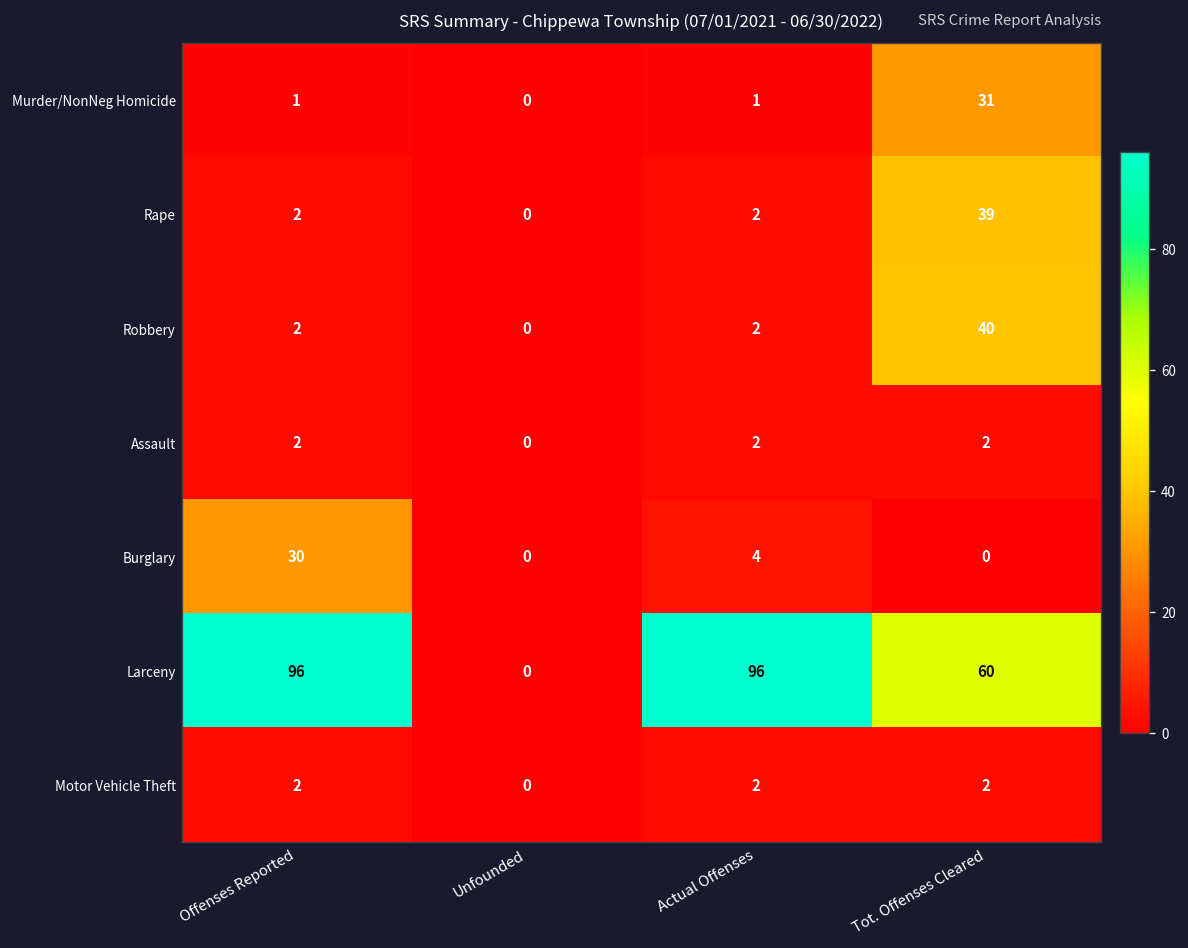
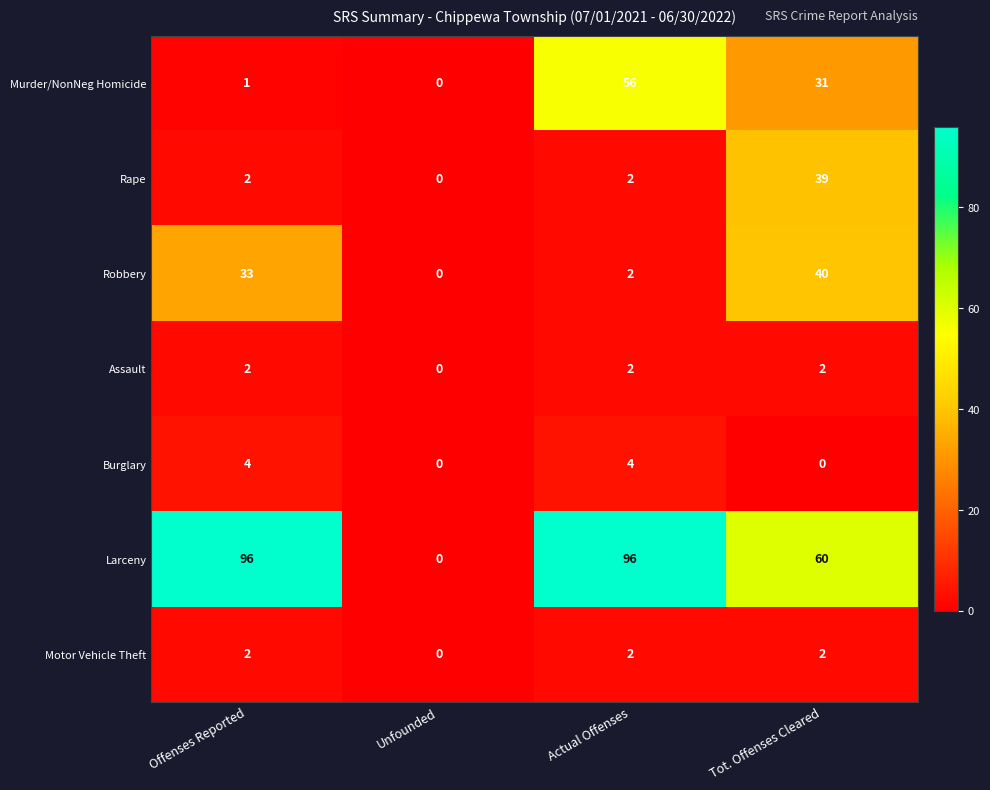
  {
    "Murder/NonNeg Homicide": {
      "Offenses Reported": 1,
      "Unfounded": 0,
-     "Actual Offenses": 1,
+     "Actual Offenses": 56,
      "Tot. Offenses Cleared": 31
    },
    "Rape": {
      "Offenses Reported": 2,
      "Unfounded": 0,
      "Actual Offenses": 2,
      "Tot. Offenses Cleared": 39
    },
    "Robbery": {
-     "Offenses Reported": 2,
+     "Offenses Reported": 33,
      "Unfounded": 0,
      "Actual Offenses": 2,
      "Tot. Offenses Cleared": 40
    },
    "Assault": {
      "Offenses Reported": 2,
      "Unfounded": 0,
      "Actual Offenses": 2,
      "Tot. Offenses Cleared": 2
    },
    "Burglary": {
-     "Offenses Reported": 30,
+     "Offenses Reported": 4,
      "Unfounded": 0,
      "Actual Offenses": 4,
      "Tot. Offenses Cleared": 0
    },
    "Larceny": {
      "Offenses Reported": 96,
      "Unfounded": 0,
      "Actual Offenses": 96,
      "Tot. Offenses Cleared": 60
    },
    "Motor Vehicle Theft": {
      "Offenses Reported": 2,
      "Unfounded": 0,
      "Actual Offenses": 2,
      "Tot. Offenses Cleared": 2
    }
  }
